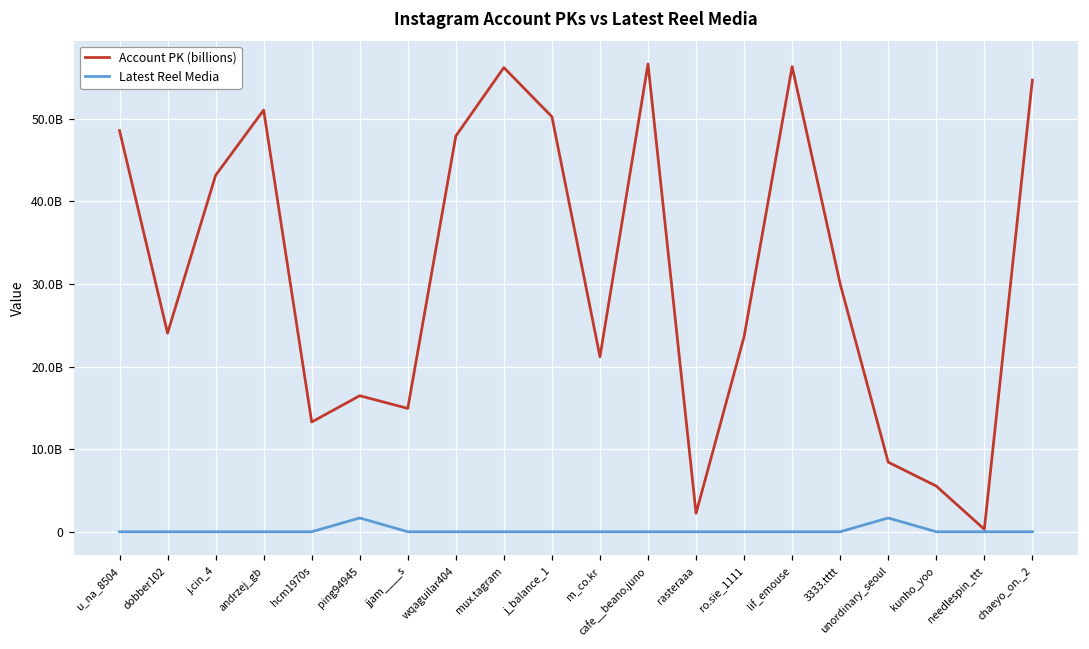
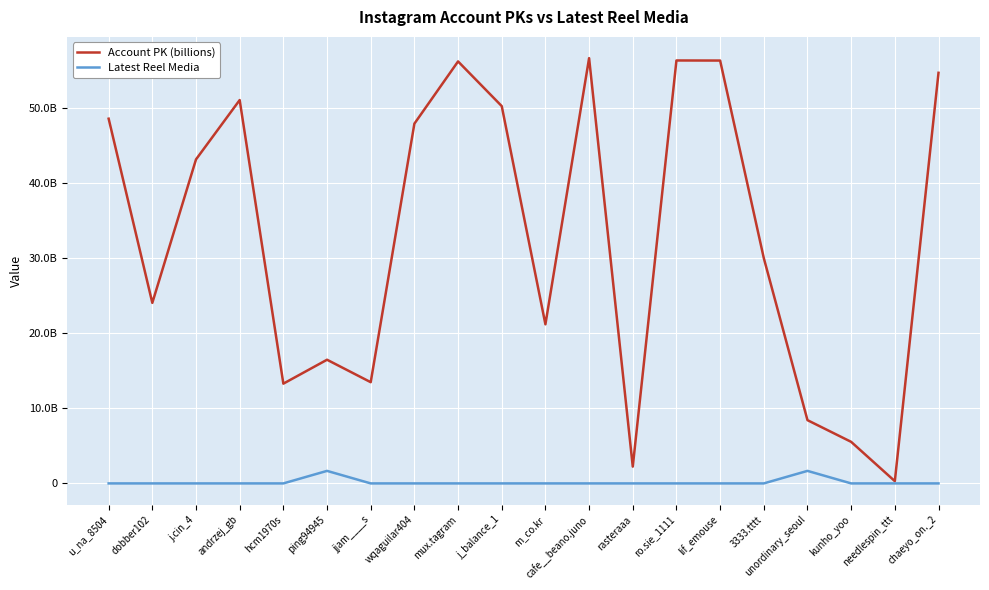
  {
    "Account PK (billions)": {
      "u_na_8504": 49000000000,
      "dobber102": 24000000000,
      "j.cin_4": 43000000000,
      "andrzej_gb": 51000000000,
      "hcm1970s": 13000000000,
      "ping94945": 16000000000,
-     "jjam____s": 15000000000,
+     "jjam____s": 13000000000,
      "wqaguilar404": 48000000000,
      "mux.tagram": 56000000000,
      "j_balance_1": 50000000000,
      "m_co.kr": 21000000000,
      "cafe__beano.juno": 57000000000,
      "rasteraaa": 2000000000,
-     "ro.sie_1111": 24000000000,
+     "ro.sie_1111": 56000000000,
      "lif_emouse": 56000000000,
      "3333.tttt": 30000000000,
      "unordinary_seoul": 8000000000,
      "kunho_yoo": 6000000000,
      "chaeyo_on._2": 55000000000
    },
    "Latest Reel Media": {
      "u_na_8504": 0,
      "dobber102": 0,
      "j.cin_4": 0,
      "andrzej_gb": 0,
      "hcm1970s": 0,
      "ping94945": 2000000000,
      "jjam____s": 0,
      "wqaguilar404": 0,
      "mux.tagram": 0,
      "j_balance_1": 0,
      "m_co.kr": 0,
      "cafe__beano.juno": 0,
      "rasteraaa": 0,
      "ro.sie_1111": 0,
      "lif_emouse": 0,
      "3333.tttt": 0,
      "unordinary_seoul": 2000000000,
      "kunho_yoo": 0,
      "chaeyo_on._2": 0
    }
  }
